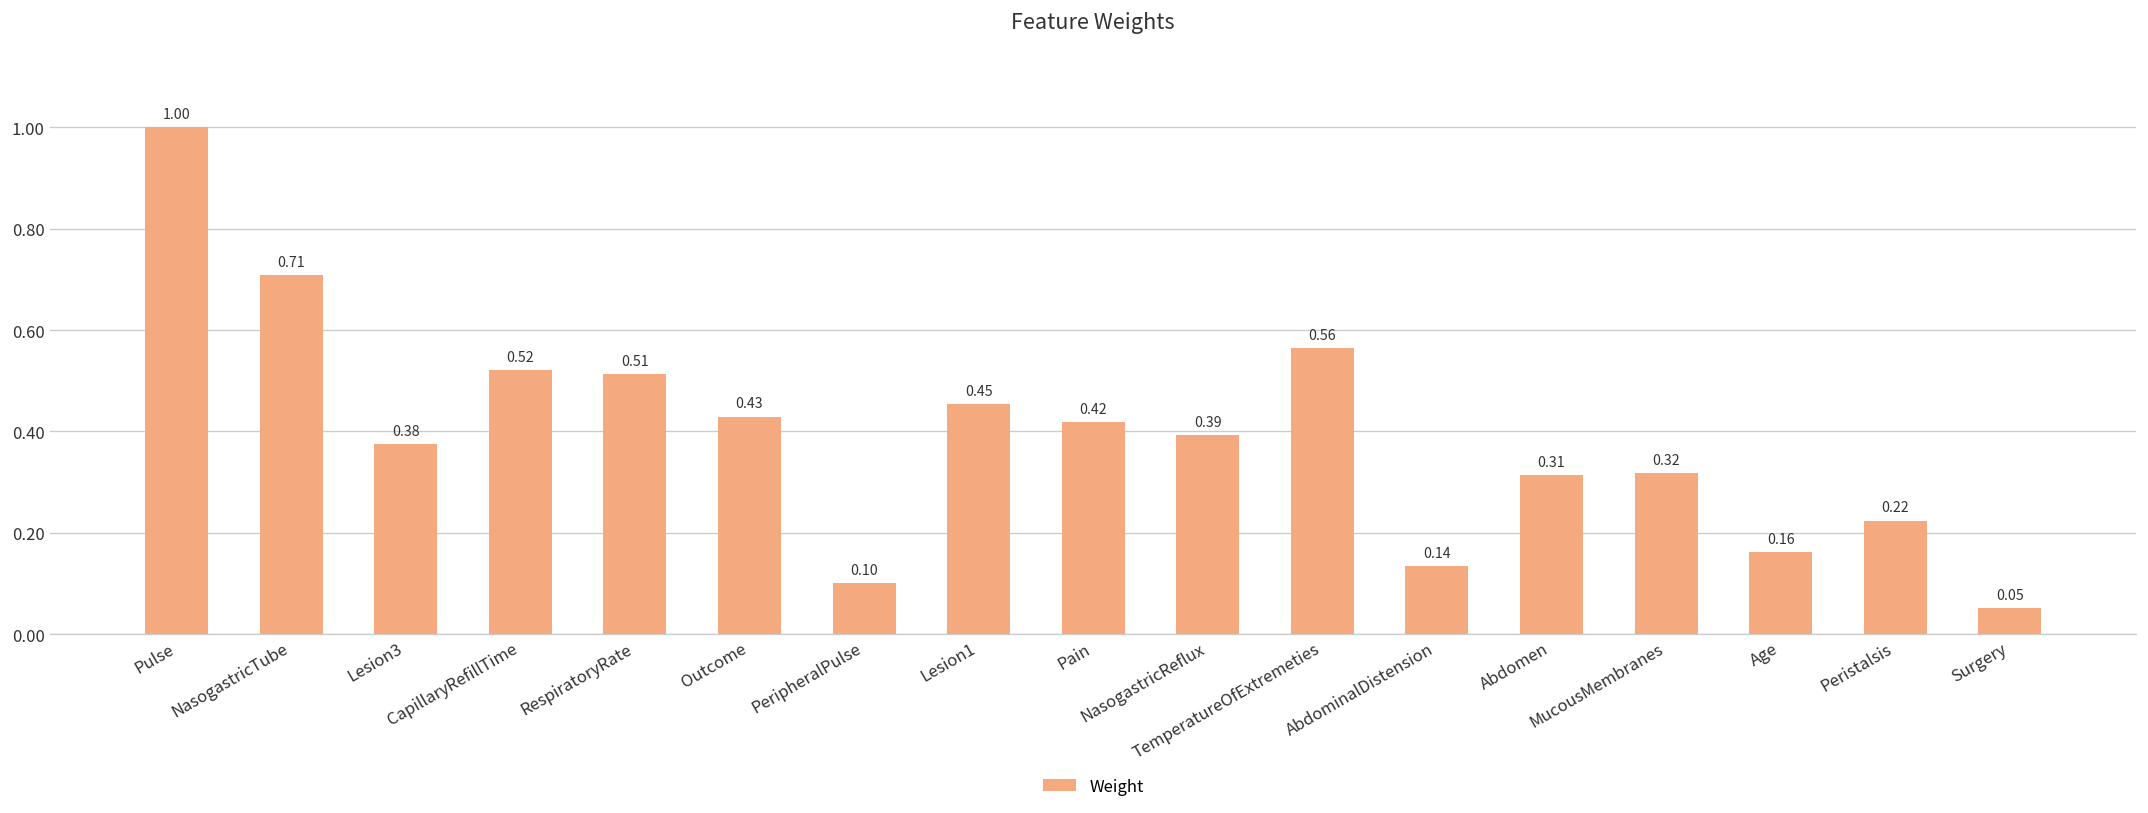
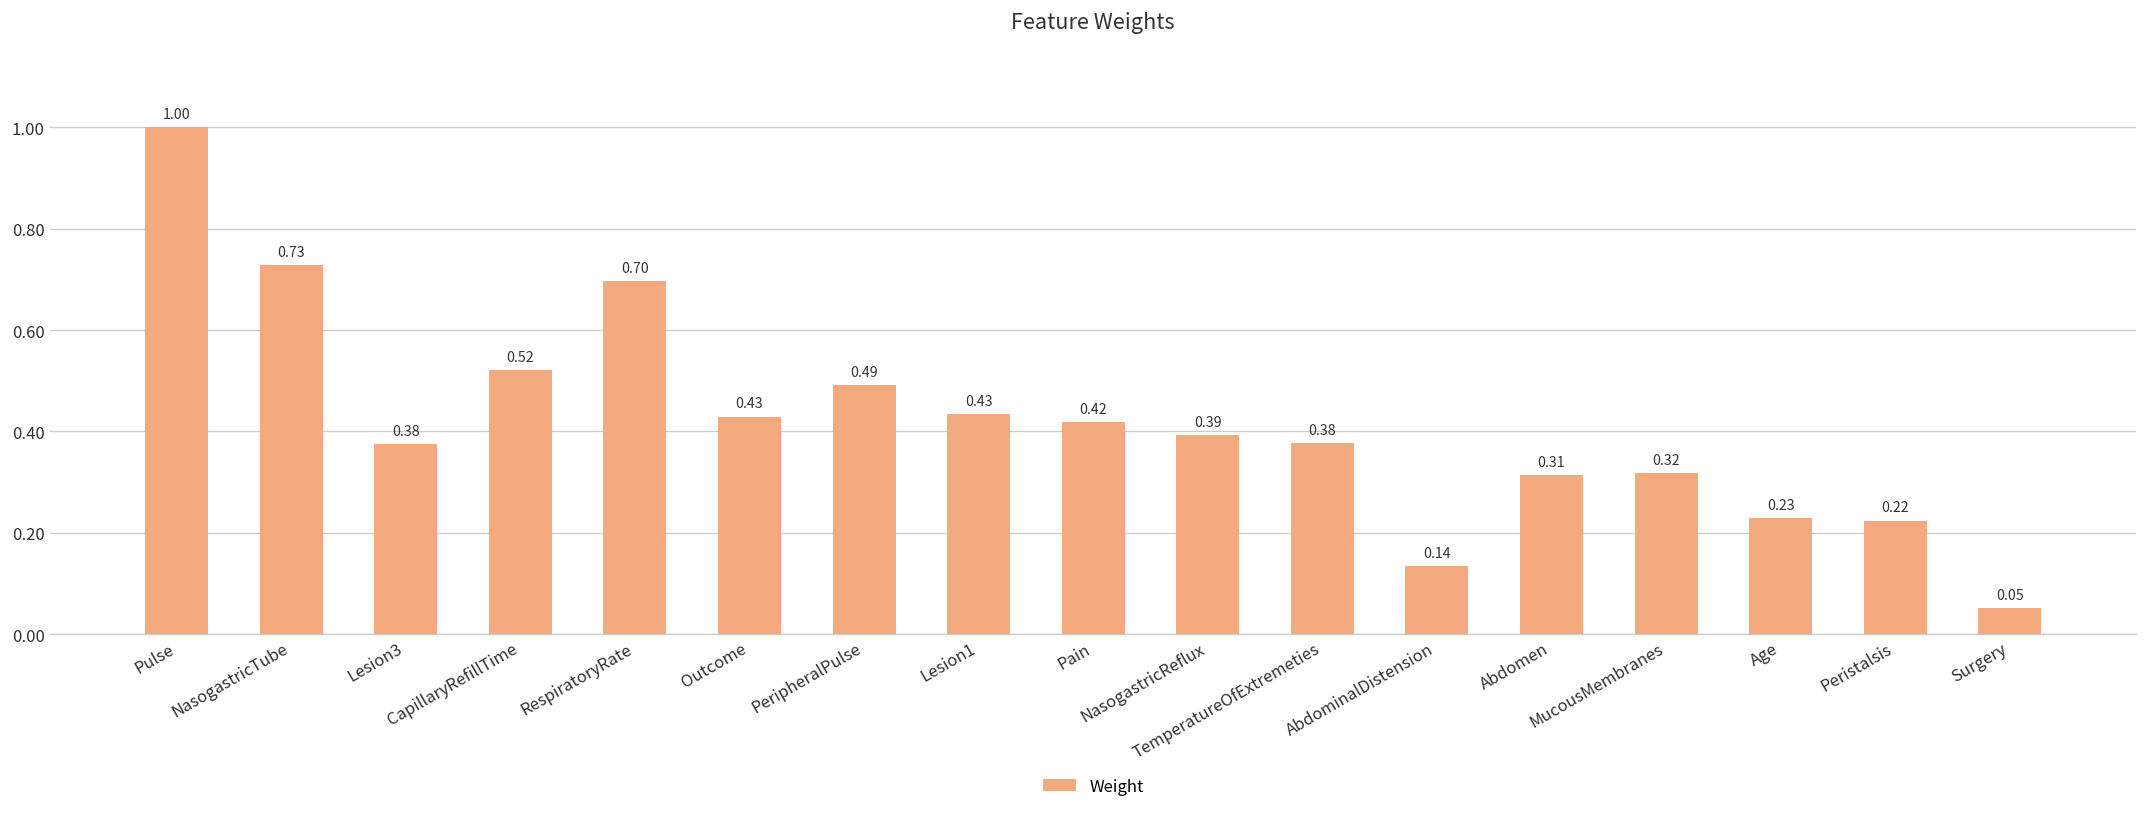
  {
    "Pulse": 1.00,
-   "NasogastricTube": 0.71,
+   "NasogastricTube": 0.73,
    "Lesion3": 0.38,
    "CapillaryRefillTime": 0.52,
-   "RespiratoryRate": 0.51,
+   "RespiratoryRate": 0.70,
    "Outcome": 0.43,
-   "PeripheralPulse": 0.10,
-   "Lesion1": 0.45,
+   "PeripheralPulse": 0.49,
+   "Lesion1": 0.43,
    "Pain": 0.42,
    "NasogastricReflux": 0.39,
-   "TemperatureOfExtremeties": 0.56,
+   "TemperatureOfExtremeties": 0.38,
    "AbdominalDistension": 0.14,
    "Abdomen": 0.31,
    "MucousMembranes": 0.32,
-   "Age": 0.16,
+   "Age": 0.23,
    "Peristalsis": 0.22,
    "Surgery": 0.05
  }
